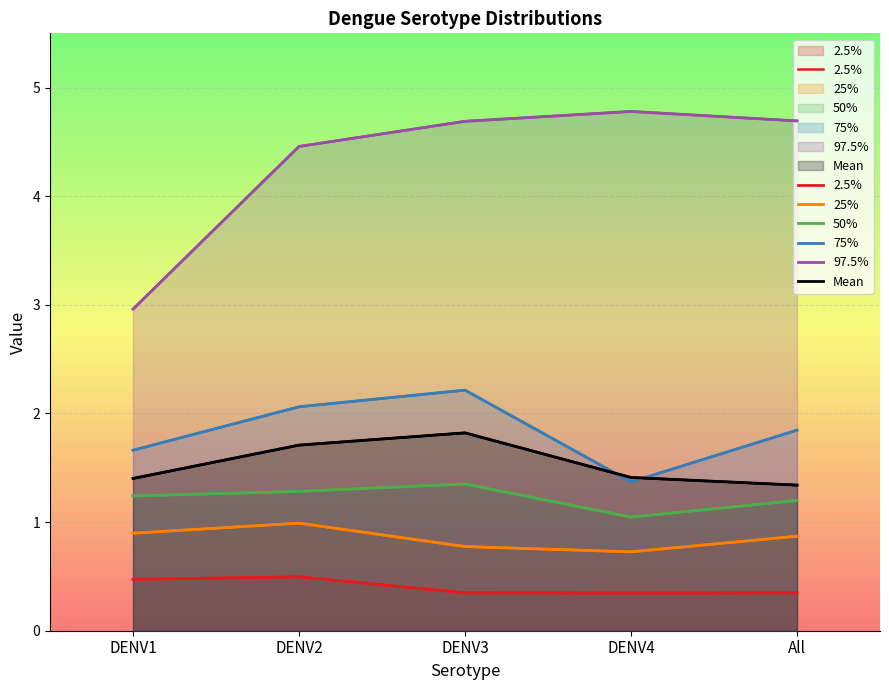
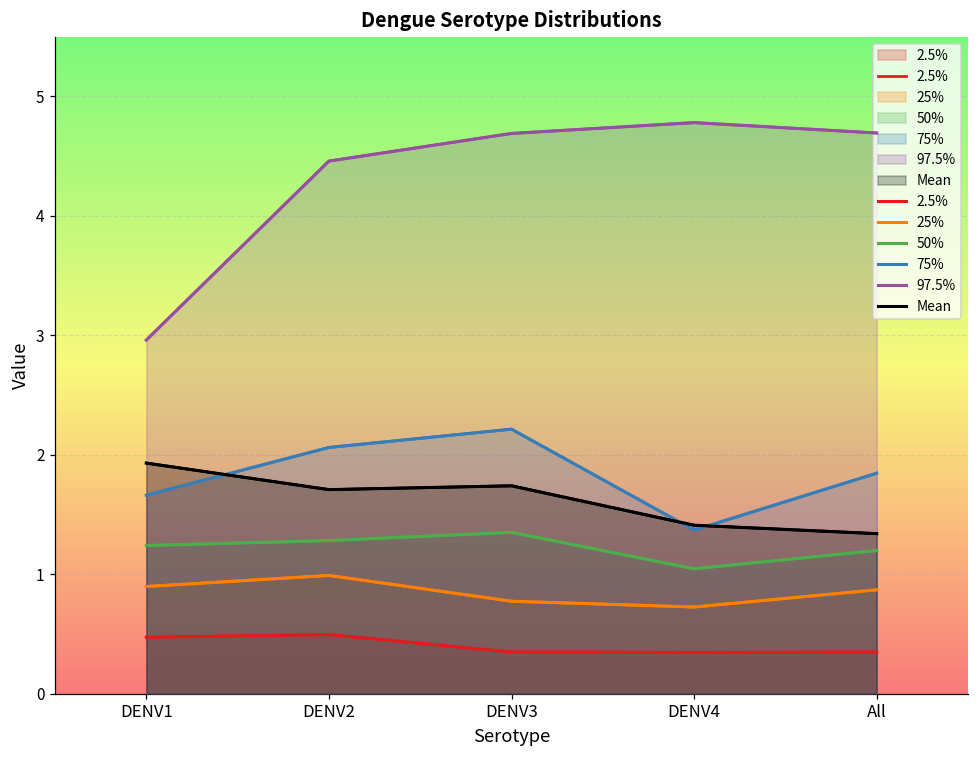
  {
    "Mean": {
-     "DENV1": 1.40,
+     "DENV1": 1.93,
      "DENV2": 1.71,
-     "DENV3": 1.82,
+     "DENV3": 1.74,
      "DENV4": 1.41,
      "All": 1.34
    }
  }
